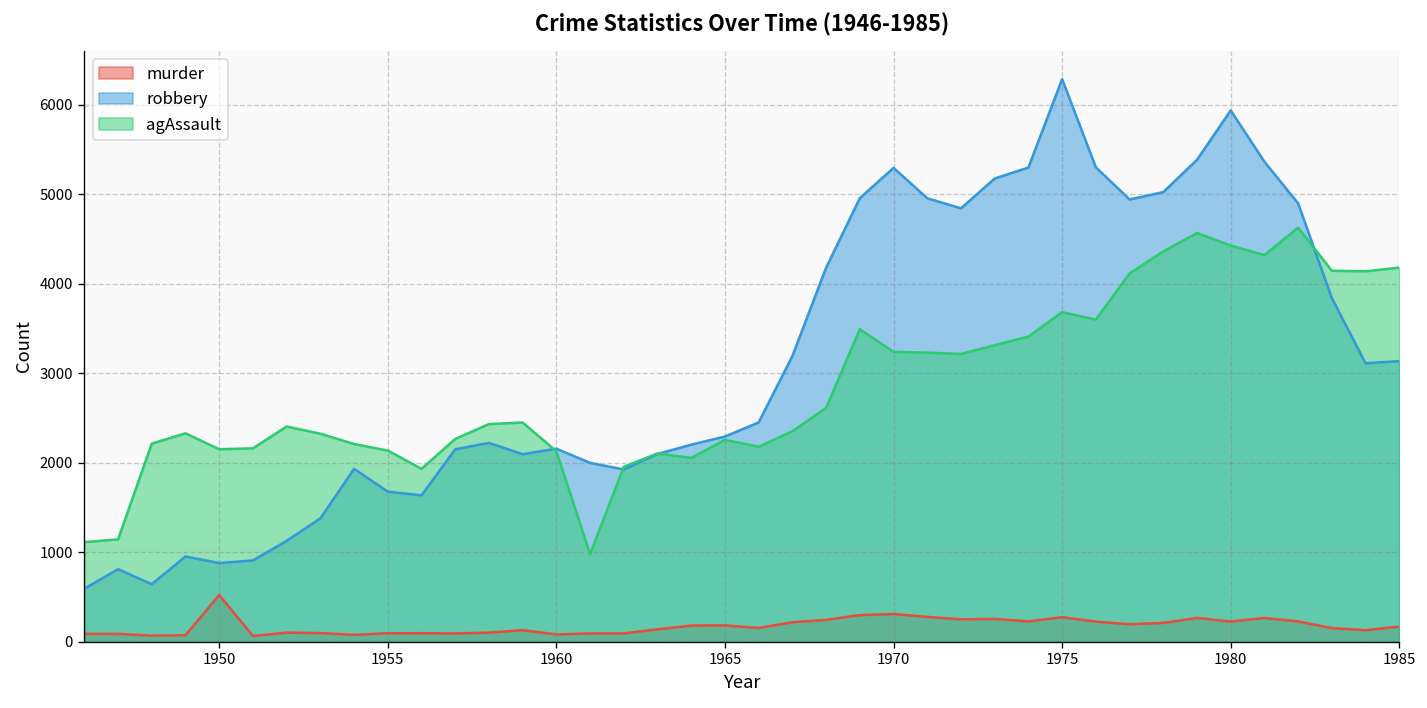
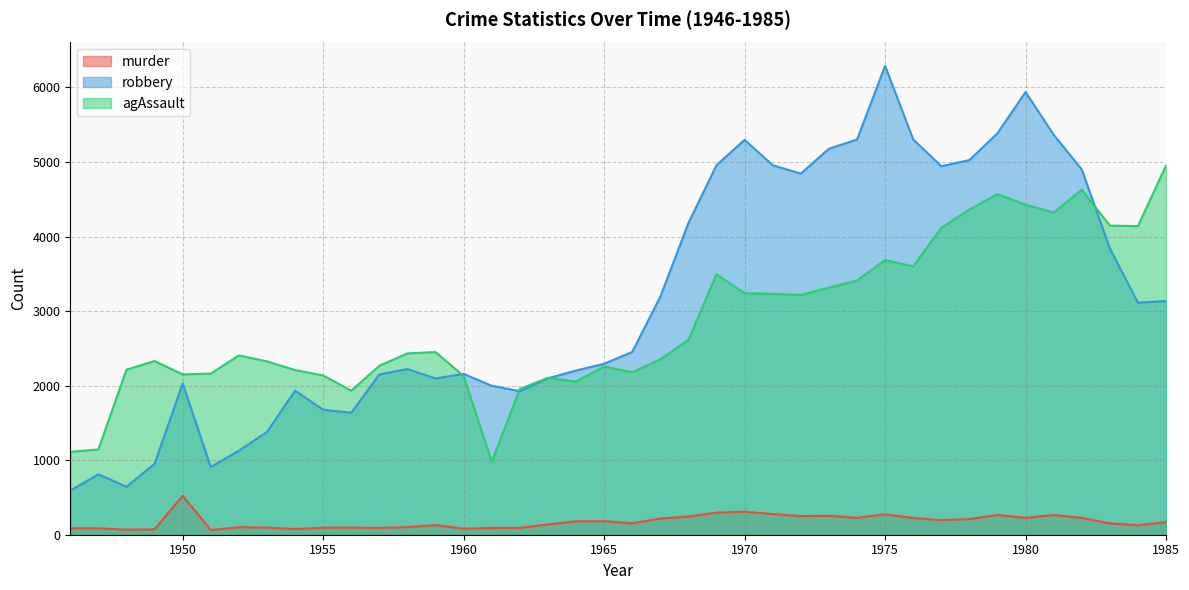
  {
    "murder": {
      "1950": 500,
      "1955": 100,
      "1960": 100,
      "1965": 200,
      "1970": 300,
      "1975": 300,
      "1980": 200,
      "1985": 200
    },
    "robbery": {
-     "1950": 900,
+     "1950": 2000,
      "1955": 1700,
      "1965": 2300,
      "1970": 5300,
      "1975": 6300,
      "1980": 5900,
      "1985": 3100
    },
    "agAssault": {
      "1950": 2200,
      "1955": 2100,
      "1965": 2300,
      "1970": 3200,
      "1975": 3700,
      "1980": 4400,
-     "1985": 4200
+     "1985": 5000
    }
  }
